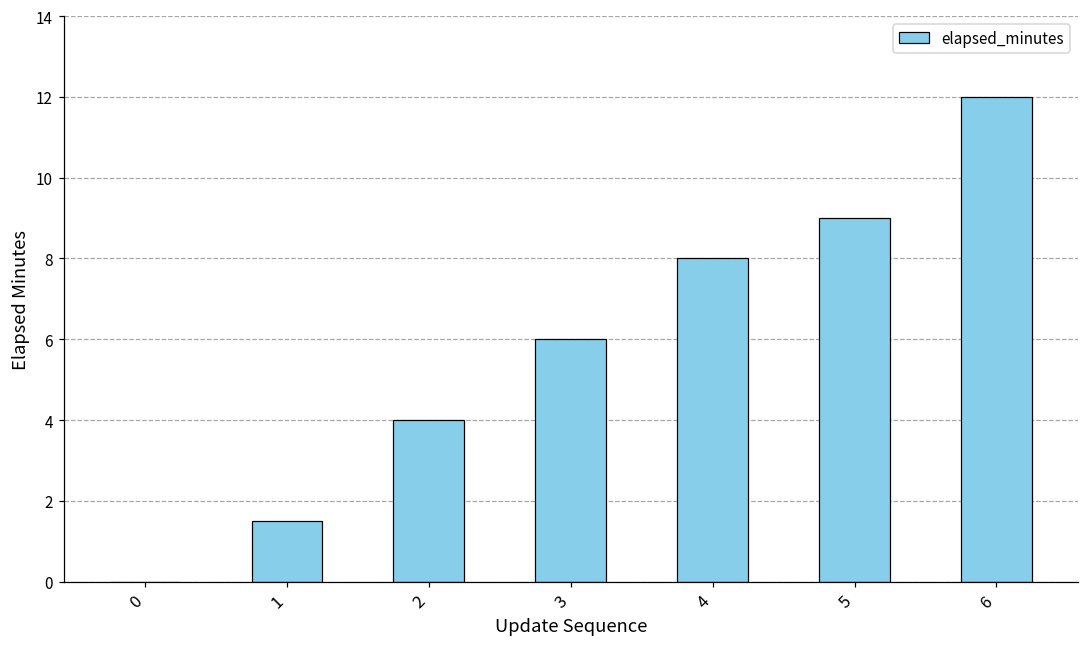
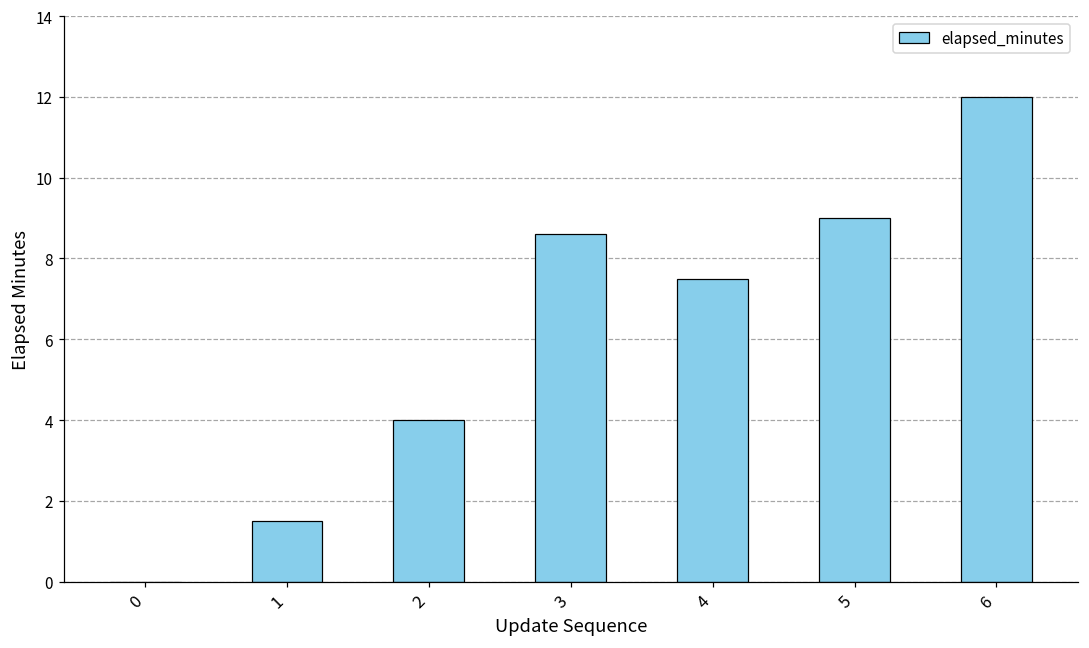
  {
    "0": 0.0,
    "1": 1.5,
    "2": 4.0,
-   "3": 6.0,
-   "4": 8.0,
+   "3": 8.6,
+   "4": 7.5,
    "5": 9.0,
    "6": 12.0
  }
